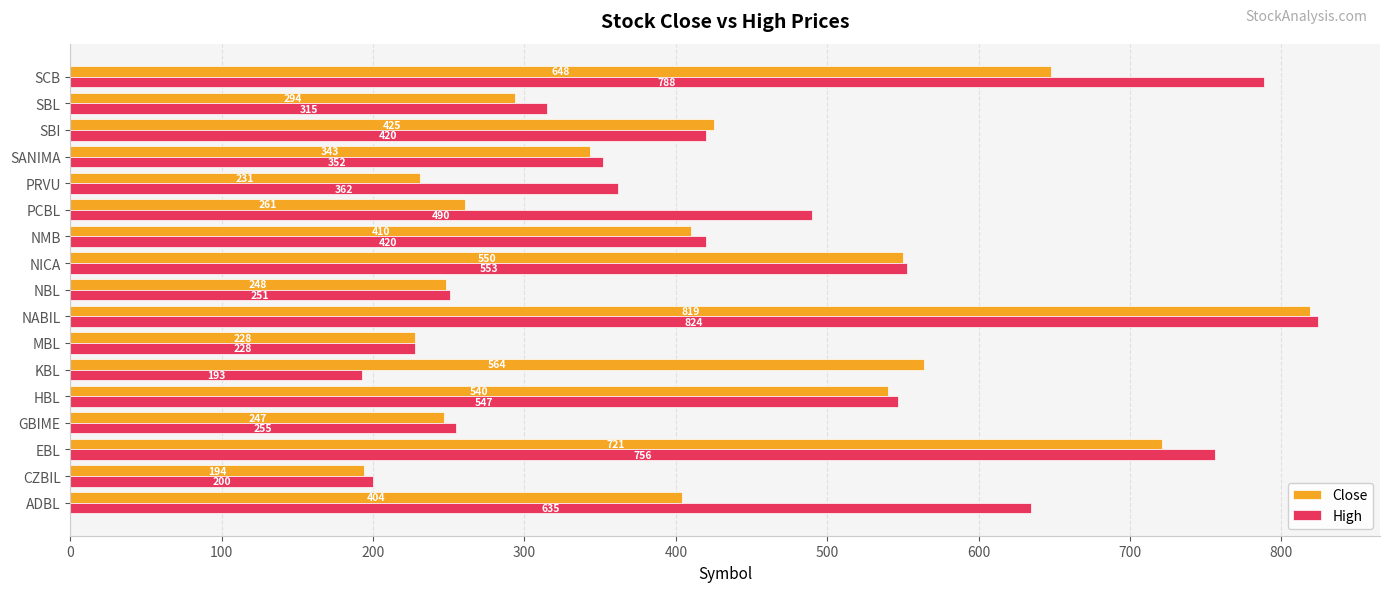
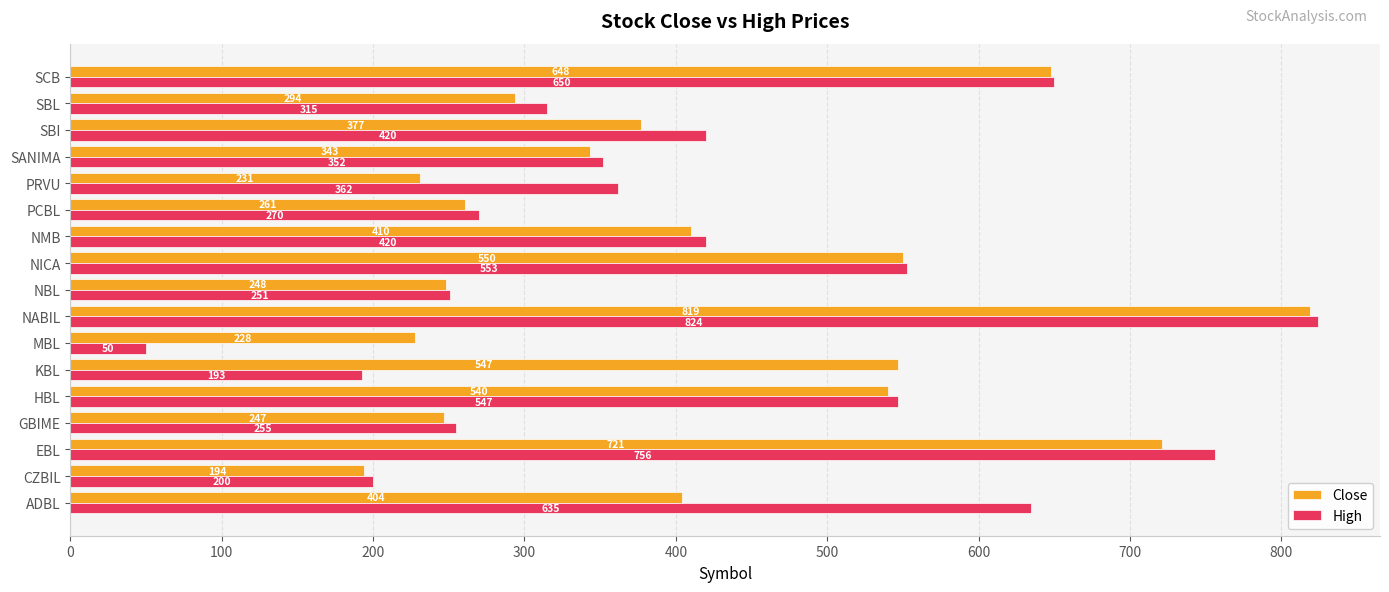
  {
    "Close": {
      "SCB": 648,
      "SBL": 294,
-     "SBI": 425,
+     "SBI": 377,
      "SANIMA": 343,
      "PRVU": 231,
      "PCBL": 261,
      "NMB": 410,
      "NICA": 550,
      "NBL": 248,
      "NABIL": 819,
      "MBL": 228,
-     "KBL": 564,
+     "KBL": 547,
      "HBL": 540,
      "GBIME": 247,
      "EBL": 721,
      "CZBIL": 194,
      "ADBL": 404
    },
    "High": {
-     "SCB": 788,
+     "SCB": 650,
      "SBL": 315,
      "SBI": 420,
      "SANIMA": 352,
      "PRVU": 362,
-     "PCBL": 490,
+     "PCBL": 270,
      "NMB": 420,
      "NICA": 553,
      "NBL": 251,
      "NABIL": 824,
-     "MBL": 228,
+     "MBL": 50,
      "KBL": 193,
      "HBL": 547,
      "GBIME": 255,
      "EBL": 756,
      "CZBIL": 200,
      "ADBL": 635
    }
  }
